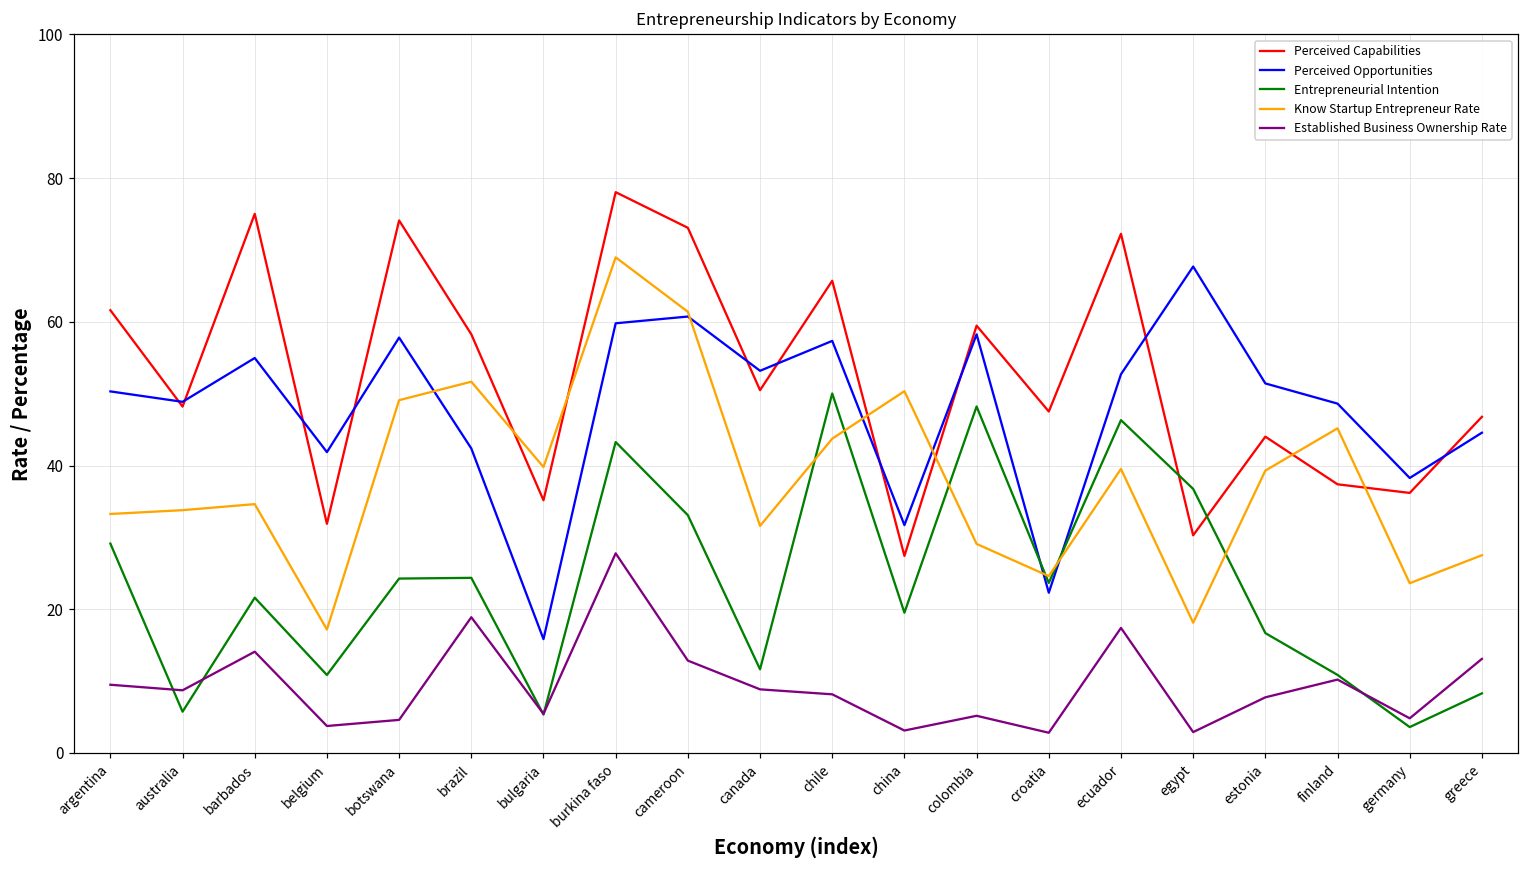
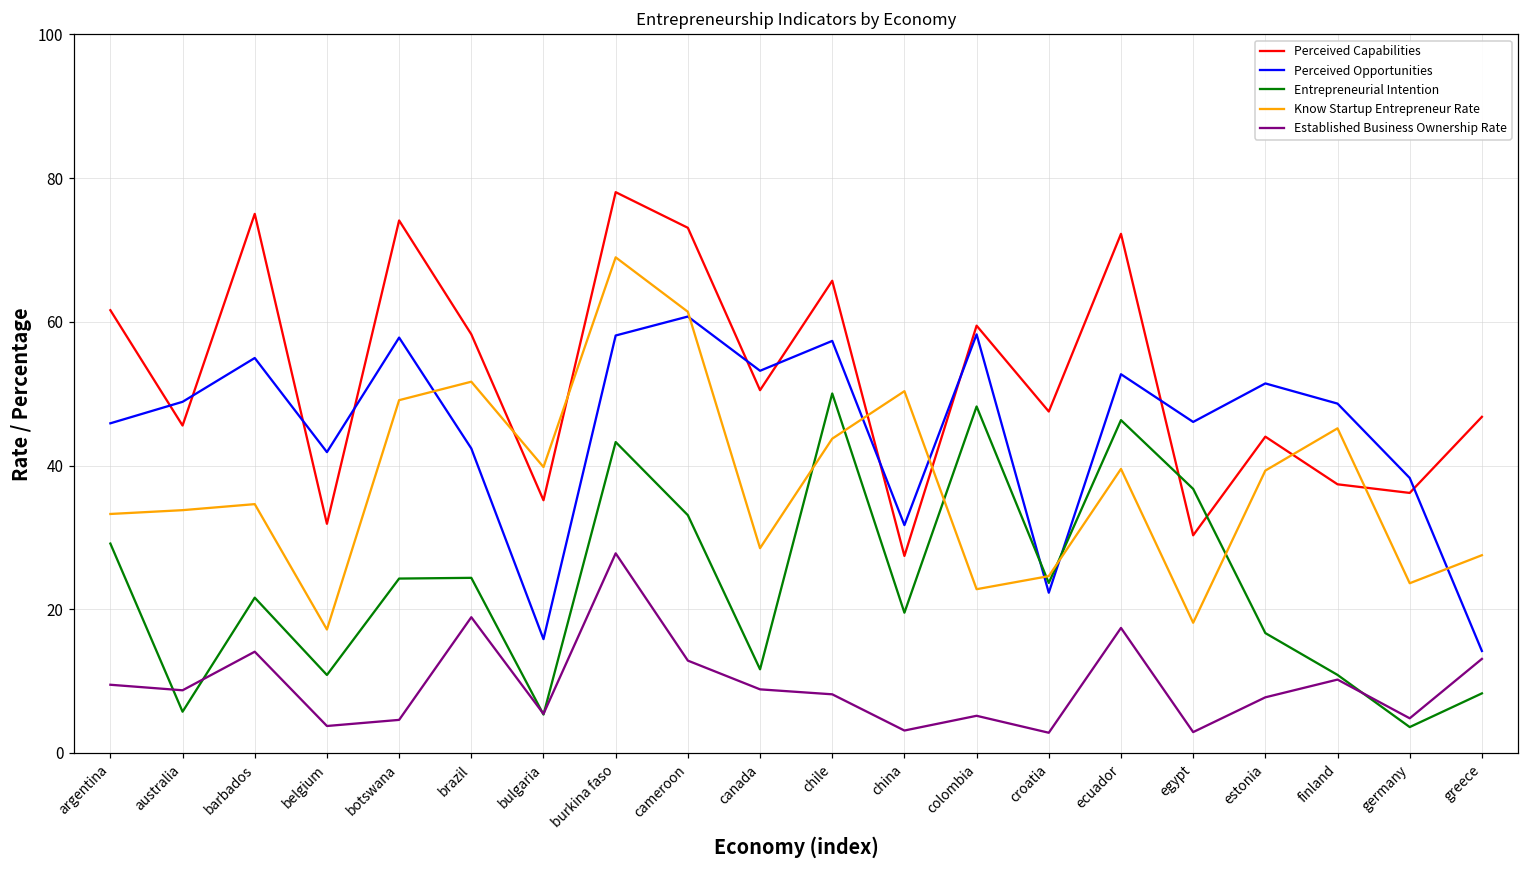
  {
    "Perceived Capabilities": {
      "argentina": 62,
-     "australia": 48,
+     "australia": 46,
      "barbados": 75,
      "belgium": 32,
      "botswana": 74,
      "brazil": 58,
      "bulgaria": 35,
      "burkina faso": 78,
      "cameroon": 73,
      "canada": 50,
      "chile": 66,
      "china": 27,
      "colombia": 59,
      "croatia": 48,
      "ecuador": 72,
      "egypt": 30,
      "estonia": 44,
      "finland": 37,
      "germany": 36,
      "greece": 47
    },
    "Perceived Opportunities": {
-     "argentina": 50,
+     "argentina": 46,
      "australia": 49,
      "barbados": 55,
      "belgium": 42,
      "botswana": 58,
      "brazil": 42,
      "bulgaria": 16,
-     "burkina faso": 60,
+     "burkina faso": 58,
      "cameroon": 61,
      "canada": 53,
      "chile": 57,
      "china": 32,
      "colombia": 58,
      "croatia": 22,
      "ecuador": 53,
-     "egypt": 68,
+     "egypt": 46,
      "estonia": 51,
      "finland": 49,
      "germany": 38,
-     "greece": 45
+     "greece": 14
    },
    "Entrepreneurial Intention": {
      "argentina": 29,
      "australia": 6,
      "barbados": 22,
      "belgium": 11,
      "botswana": 24,
      "brazil": 24,
      "burkina faso": 43,
      "cameroon": 33,
      "canada": 12,
      "chile": 50,
      "china": 20,
      "colombia": 48,
      "croatia": 24,
      "ecuador": 46,
      "egypt": 37,
      "estonia": 17,
      "finland": 11,
      "germany": 4,
      "greece": 8
    },
    "Know Startup Entrepreneur Rate": {
      "argentina": 33,
      "australia": 34,
      "barbados": 35,
      "belgium": 17,
      "botswana": 49,
      "brazil": 52,
      "bulgaria": 40,
      "burkina faso": 69,
      "cameroon": 61,
-     "canada": 32,
+     "canada": 29,
      "chile": 44,
      "china": 50,
-     "colombia": 29,
+     "colombia": 23,
      "croatia": 25,
      "ecuador": 40,
      "egypt": 18,
      "estonia": 39,
      "finland": 45,
      "germany": 24,
      "greece": 28
    },
    "Established Business Ownership Rate": {
      "argentina": 9,
      "australia": 9,
      "barbados": 14,
      "belgium": 4,
      "botswana": 5,
      "brazil": 19,
      "burkina faso": 28,
      "cameroon": 13,
      "canada": 9,
      "chile": 8,
      "china": 3,
      "colombia": 5,
      "croatia": 3,
      "ecuador": 17,
      "egypt": 3,
      "estonia": 8,
      "finland": 10,
      "germany": 5,
      "greece": 13
    }
  }
